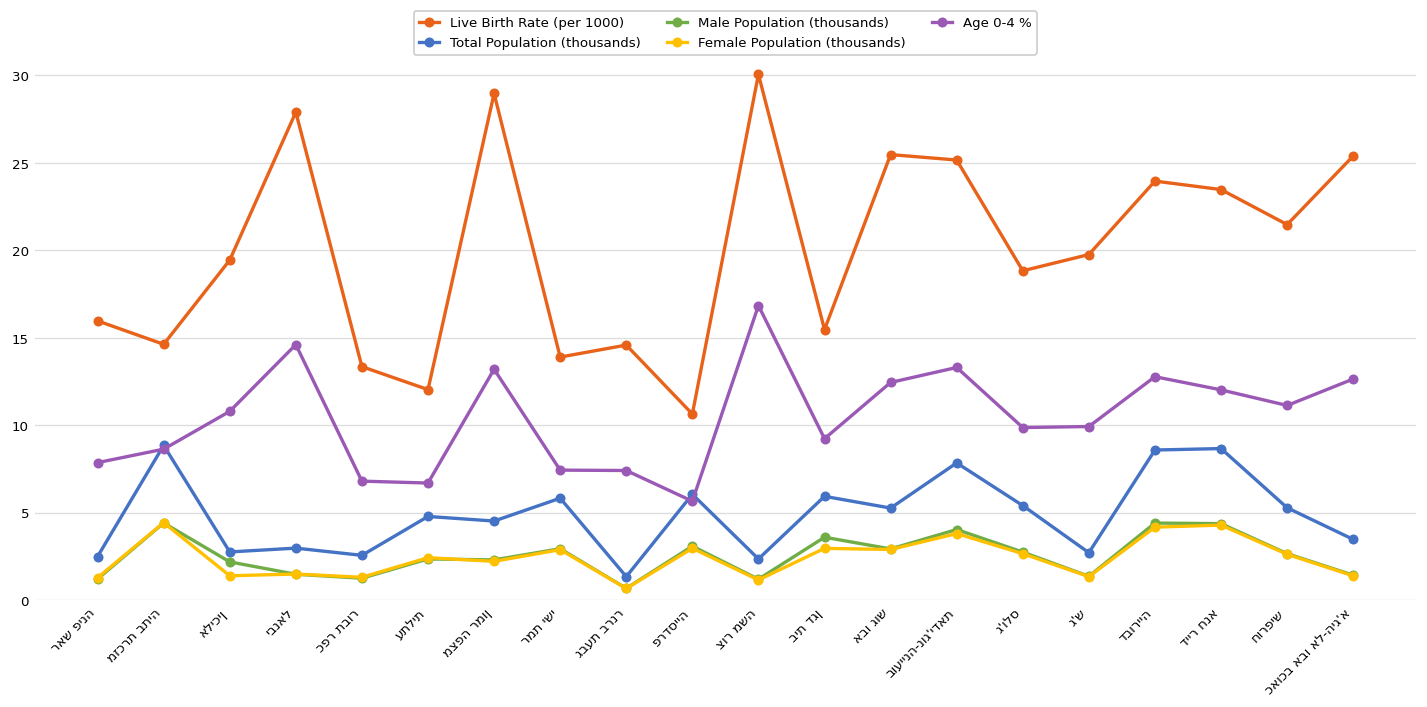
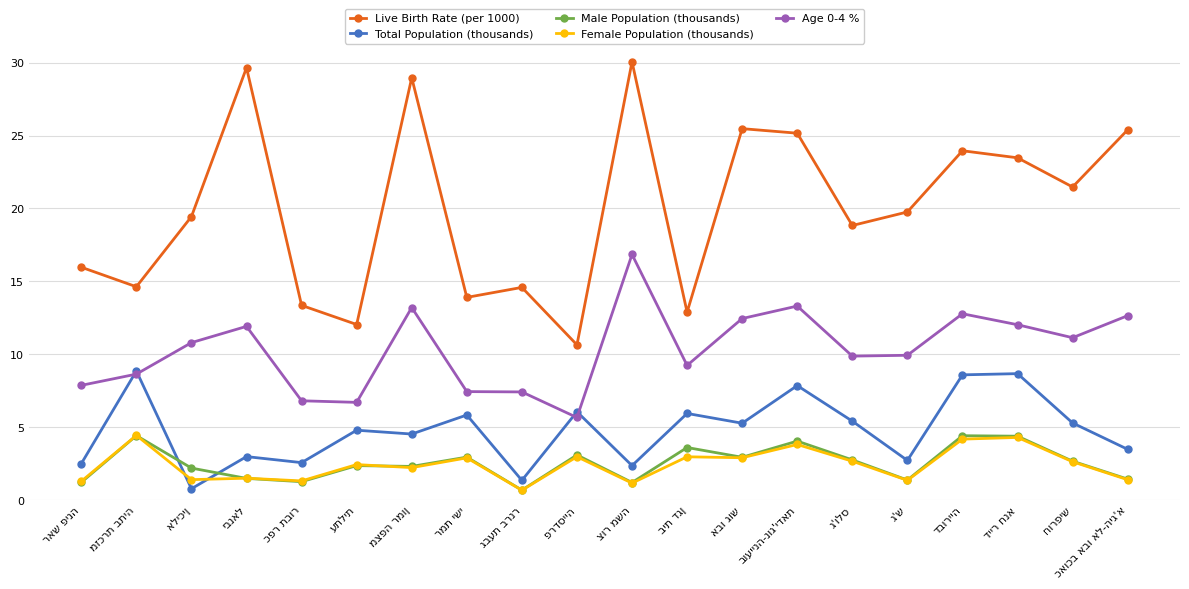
  {
    "Live Birth Rate (per 1000)": {
      "ראש פינה": 16.0,
      "מזכרת בתיה": 14.6,
      "אליכין": 19.4,
-     "יבנאל": 27.9,
+     "יבנאל": 29.7,
      "כפר תבור": 13.3,
      "עתלית": 12.0,
      "מצפה רמון": 29.0,
      "רמת ישי": 13.9,
      "גבעת ברנר": 14.6,
      "פרדסייה": 10.6,
      "צור משה": 30.1,
-     "בית דגן": 15.5,
+     "בית דגן": 12.9,
      "אבו גוש": 25.5,
      "בועיינה-נוג'ידאת": 25.2,
      "ג'ולס": 18.8,
      "ג'ש": 19.8,
      "דבורייה": 24.0,
      "דייר חנא": 23.5,
      "חורפיש": 21.5,
      "כאוכב אבו אל-היג'א": 25.4
    },
    "Total Population (thousands)": {
      "ראש פינה": 2.5,
      "מזכרת בתיה": 8.8,
-     "אליכין": 2.8,
+     "אליכין": 0.8,
      "יבנאל": 3.0,
      "כפר תבור": 2.6,
      "עתלית": 4.8,
      "מצפה רמון": 4.5,
      "רמת ישי": 5.8,
      "גבעת ברנר": 1.3,
      "פרדסייה": 6.1,
      "צור משה": 2.4,
      "בית דגן": 5.9,
      "אבו גוש": 5.3,
      "בועיינה-נוג'ידאת": 7.8,
      "ג'ולס": 5.4,
      "ג'ש": 2.7,
      "דבורייה": 8.6,
      "דייר חנא": 8.7,
      "חורפיש": 5.3,
      "כאוכב אבו אל-היג'א": 3.5
    },
    "Male Population (thousands)": {
      "אליכין": 2.2,
      "בית דגן": 3.6,
      "בועיינה-נוג'ידאת": 4.0,
      "דבורייה": 4.4
    },
    "Female Population (thousands)": {
      "אליכין": 1.4,
      "בית דגן": 3.0,
      "בועיינה-נוג'ידאת": 3.8,
      "דבורייה": 4.2
    },
    "Age 0-4 %": {
      "ראש פינה": 7.9,
      "מזכרת בתיה": 8.6,
      "אליכין": 10.8,
-     "יבנאל": 14.6,
+     "יבנאל": 11.9,
      "כפר תבור": 6.8,
      "עתלית": 6.7,
      "מצפה רמון": 13.2,
      "רמת ישי": 7.4,
      "גבעת ברנר": 7.4,
      "פרדסייה": 5.7,
      "צור משה": 16.8,
      "בית דגן": 9.2,
      "אבו גוש": 12.4,
      "בועיינה-נוג'ידאת": 13.3,
      "ג'ולס": 9.9,
      "ג'ש": 9.9,
      "דבורייה": 12.8,
      "דייר חנא": 12.0,
      "חורפיש": 11.1,
      "כאוכב אבו אל-היג'א": 12.6
    }
  }
